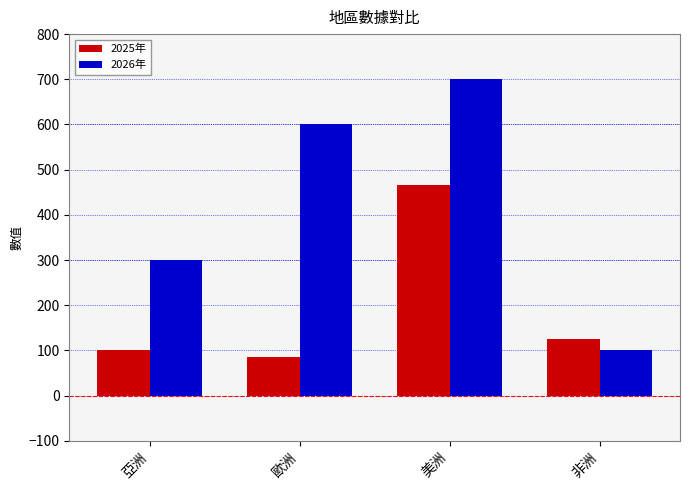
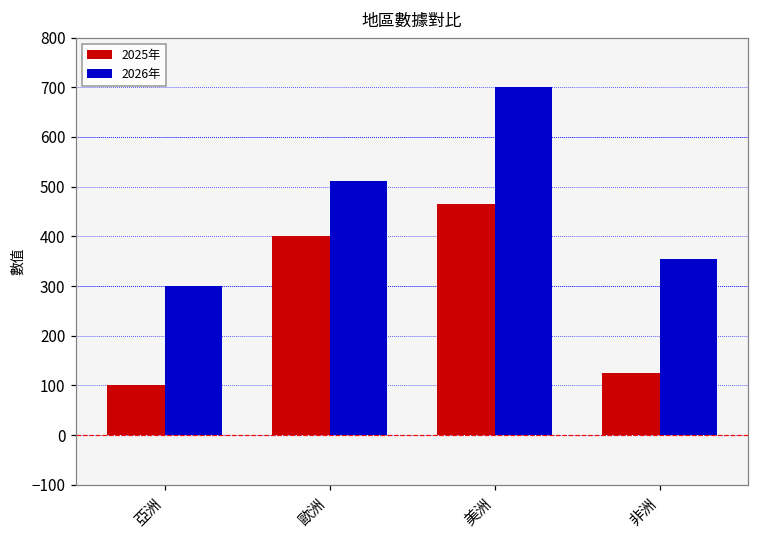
  {
    "2025年": {
      "亞洲": 100,
-     "歐洲": 90,
+     "歐洲": 400,
      "美洲": 470,
      "非洲": 130
    },
    "2026年": {
      "亞洲": 300,
-     "歐洲": 600,
+     "歐洲": 510,
      "美洲": 700,
-     "非洲": 100
+     "非洲": 350
    }
  }
